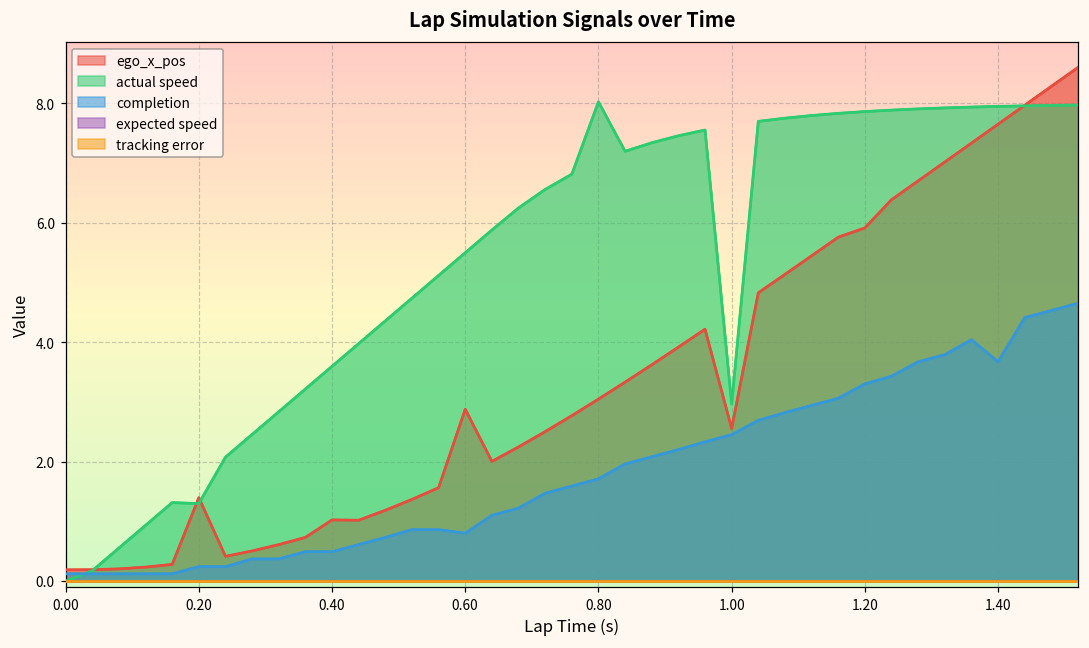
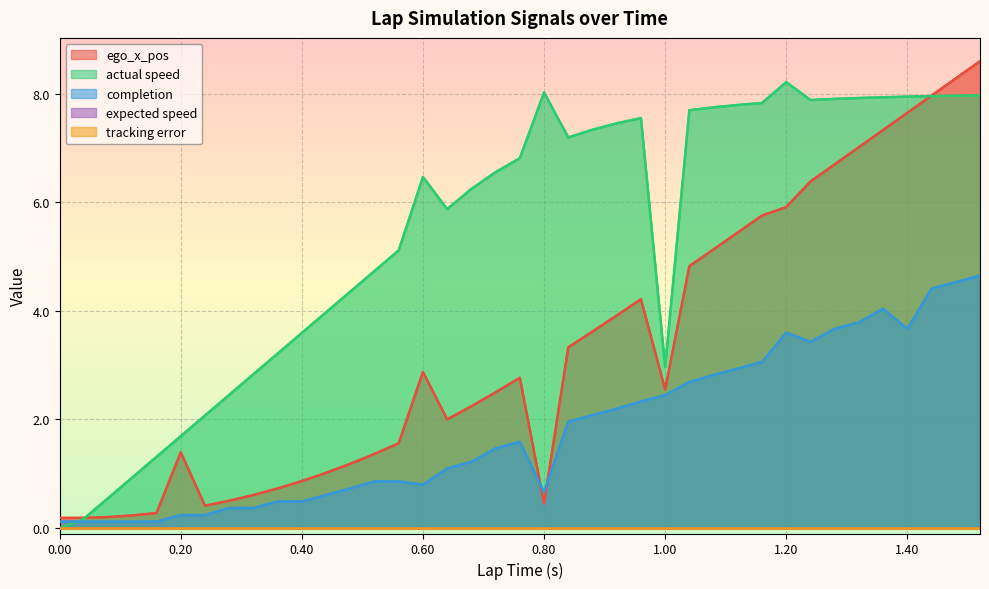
  {
    "ego_x_pos": {
      "0.00": 0.2,
      "0.20": 1.4,
-     "0.40": 1.0,
+     "0.40": 0.9,
      "0.60": 2.9,
-     "0.80": 3.0,
+     "0.80": 0.5,
      "1.00": 2.6,
      "1.20": 5.9,
      "1.40": 7.6
    },
    "actual speed": {
-     "0.20": 1.3,
+     "0.20": 1.7,
      "0.40": 3.6,
-     "0.60": 5.5,
+     "0.60": 6.5,
      "0.80": 8.0,
      "1.00": 3.0,
-     "1.20": 7.9,
+     "1.20": 8.2,
      "1.40": 7.9
    },
    "completion": {
      "0.00": 0.1,
      "0.20": 0.2,
      "0.40": 0.5,
      "0.60": 0.8,
-     "0.80": 1.7,
+     "0.80": 0.7,
      "1.00": 2.5,
-     "1.20": 3.3,
+     "1.20": 3.6,
      "1.40": 3.7
    },
    "tracking error": {
      "0.20": 0.0,
      "0.40": 0.0,
      "0.60": 0.0,
      "0.80": 0.0,
      "1.00": 0.0,
      "1.20": 0.0,
      "1.40": 0.0
    }
  }
